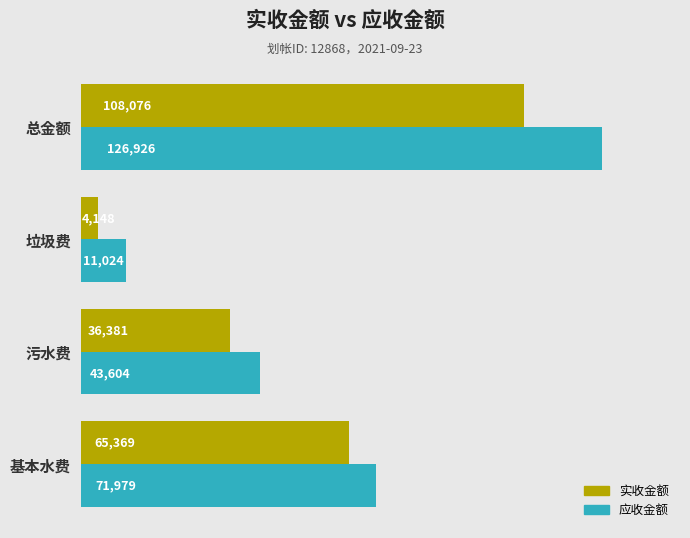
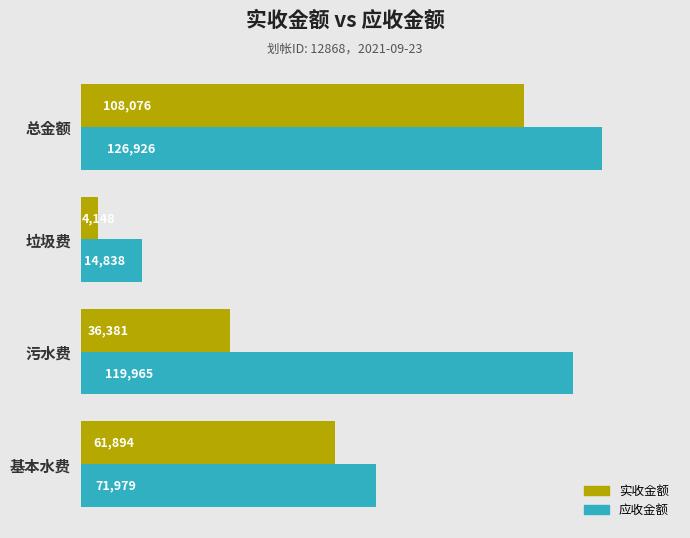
  {
    "实收金额": {
      "总金额": "108,076",
      "污水费": "36,381",
-     "基本水费": "65,369"
+     "基本水费": "61,894"
    },
    "应收金额": {
      "总金额": "126,926",
-     "垃圾费": "11,024",
-     "污水费": "43,604",
+     "垃圾费": "14,838",
+     "污水费": "119,965",
      "基本水费": "71,979"
    }
  }
